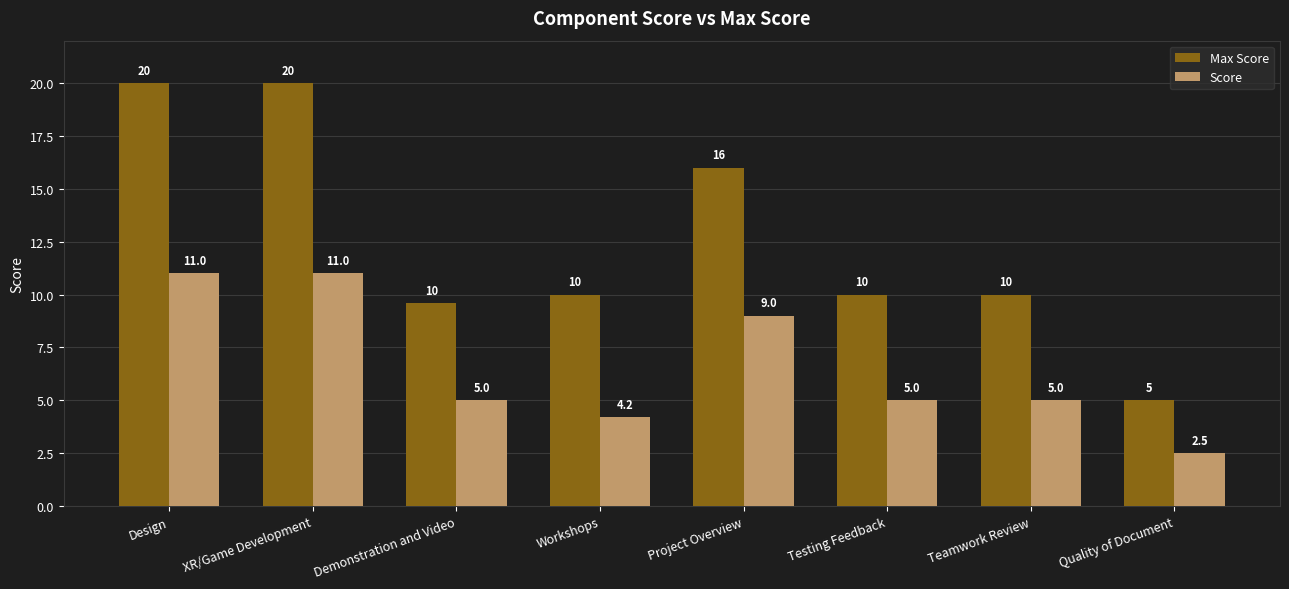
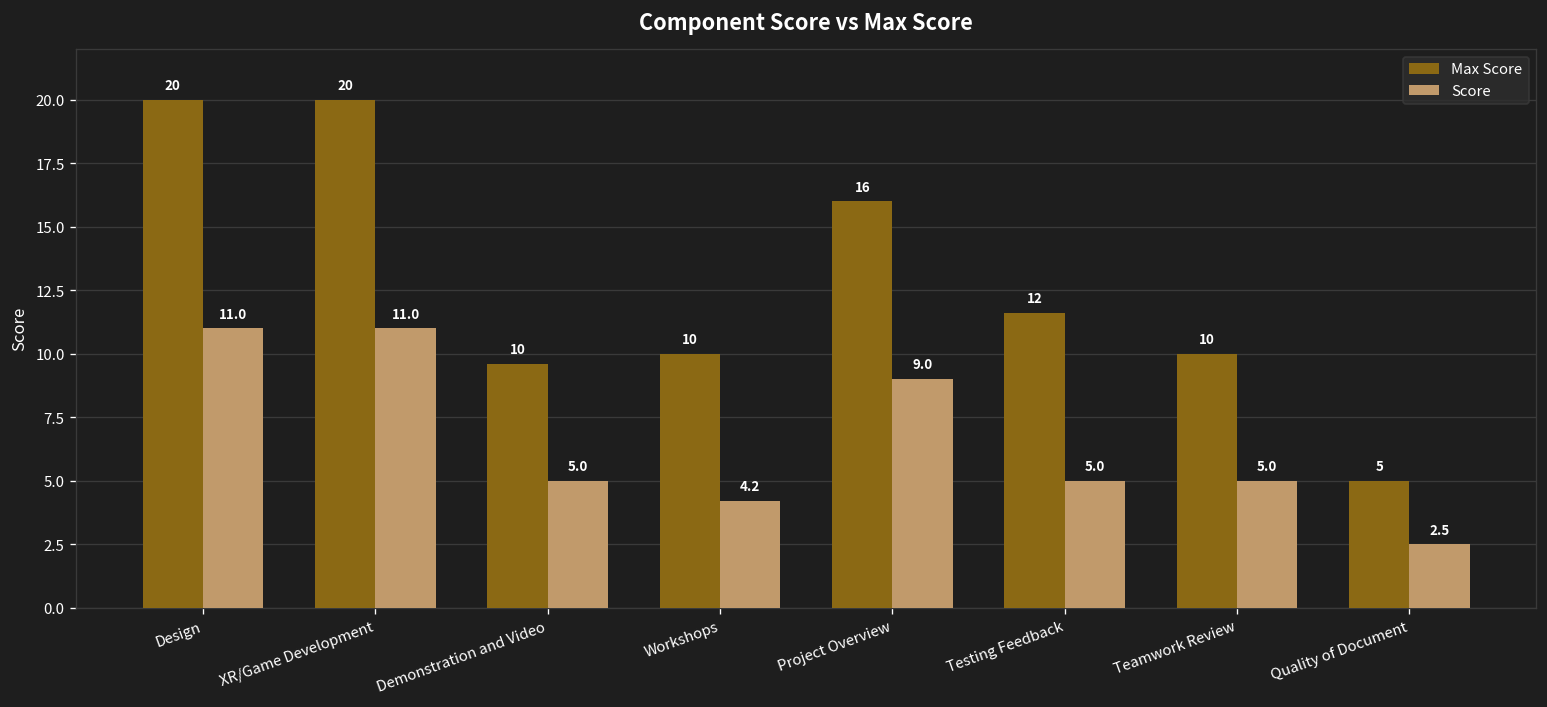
  {
    "Max Score": {
      "Design": 20,
      "XR/Game Development": 20,
      "Demonstration and Video": 10,
      "Workshops": 10,
      "Project Overview": 16,
-     "Testing Feedback": 10,
+     "Testing Feedback": 12,
      "Teamwork Review": 10,
      "Quality of Document": 5
    },
    "Score": {
      "Design": 11.0,
      "XR/Game Development": 11.0,
      "Demonstration and Video": 5.0,
      "Workshops": 4.2,
      "Project Overview": 9.0,
      "Testing Feedback": 5.0,
      "Teamwork Review": 5.0,
      "Quality of Document": 2.5
    }
  }
